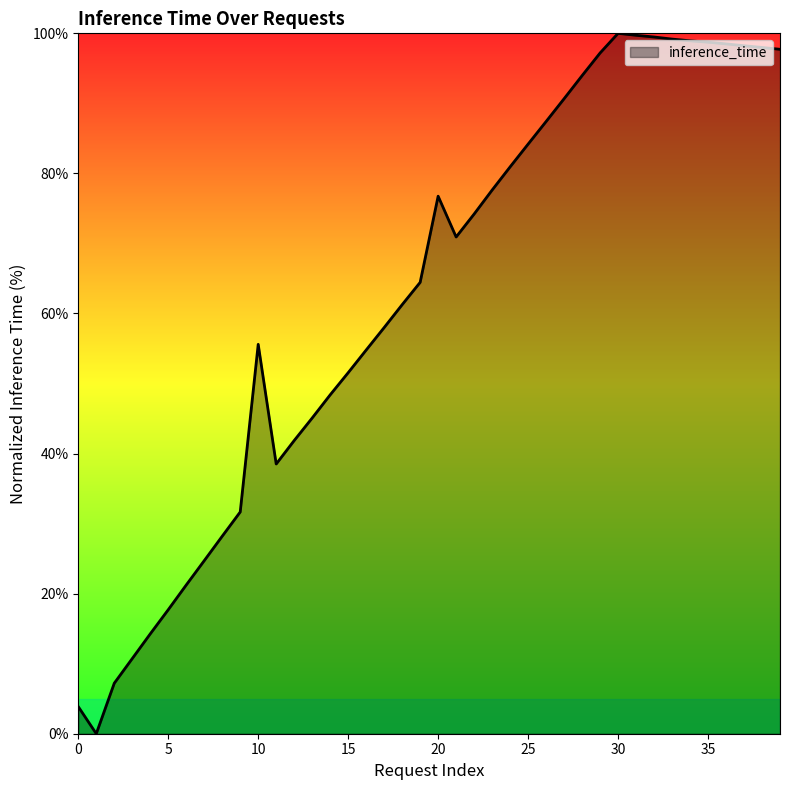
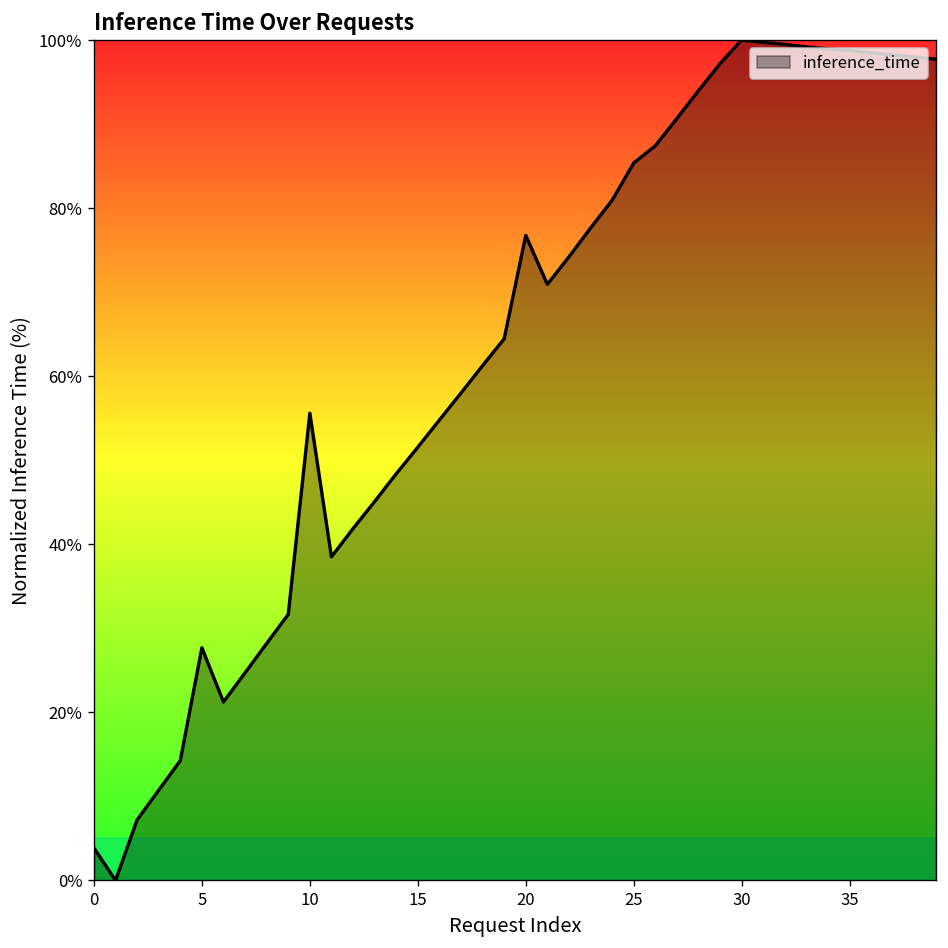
  {
-   "5": "18%",
+   "5": "28%",
    "10": "56%",
    "15": "52%",
    "20": "77%",
-   "25": "84%",
+   "25": "85%",
    "30": "100%"
  }
